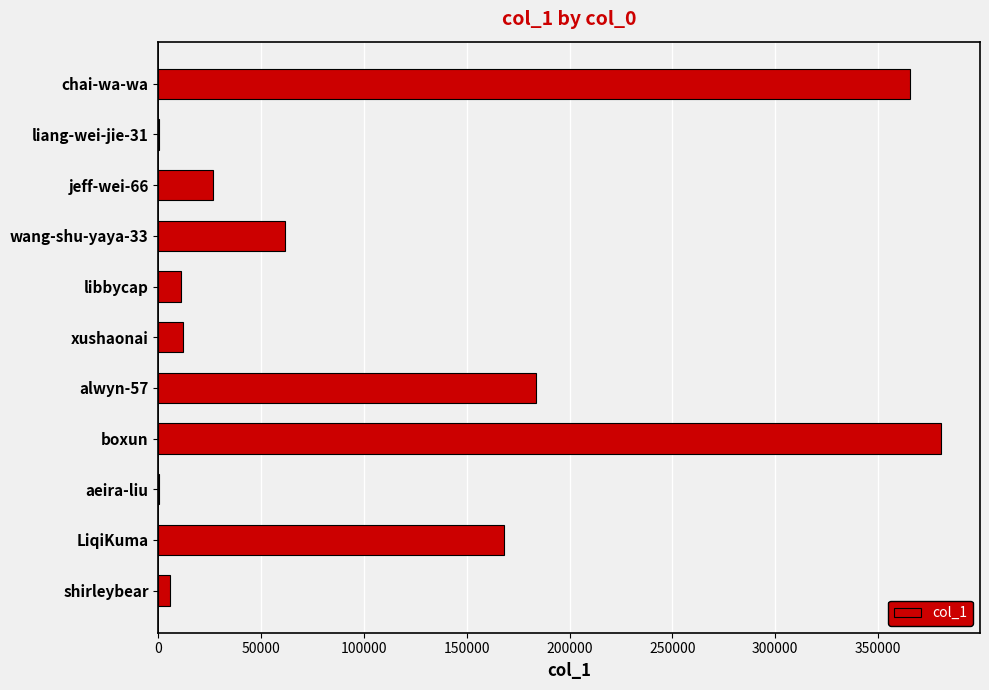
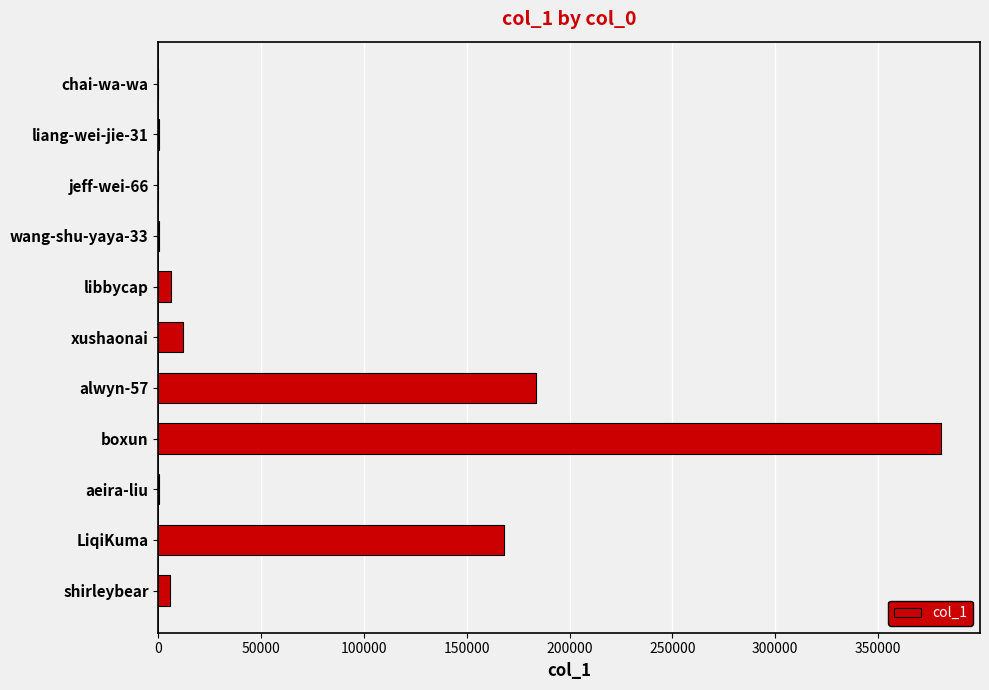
  {
-   "chai-wa-wa": 365000,
-   "jeff-wei-66": 27000,
-   "wang-shu-yaya-33": 62000,
-   "libbycap": 11000,
+   "chai-wa-wa": 0,
+   "jeff-wei-66": 0,
+   "wang-shu-yaya-33": 0,
+   "libbycap": 6000,
    "xushaonai": 12000,
    "alwyn-57": 184000,
    "boxun": 381000,
    "LiqiKuma": 168000,
    "shirleybear": 5000
  }
